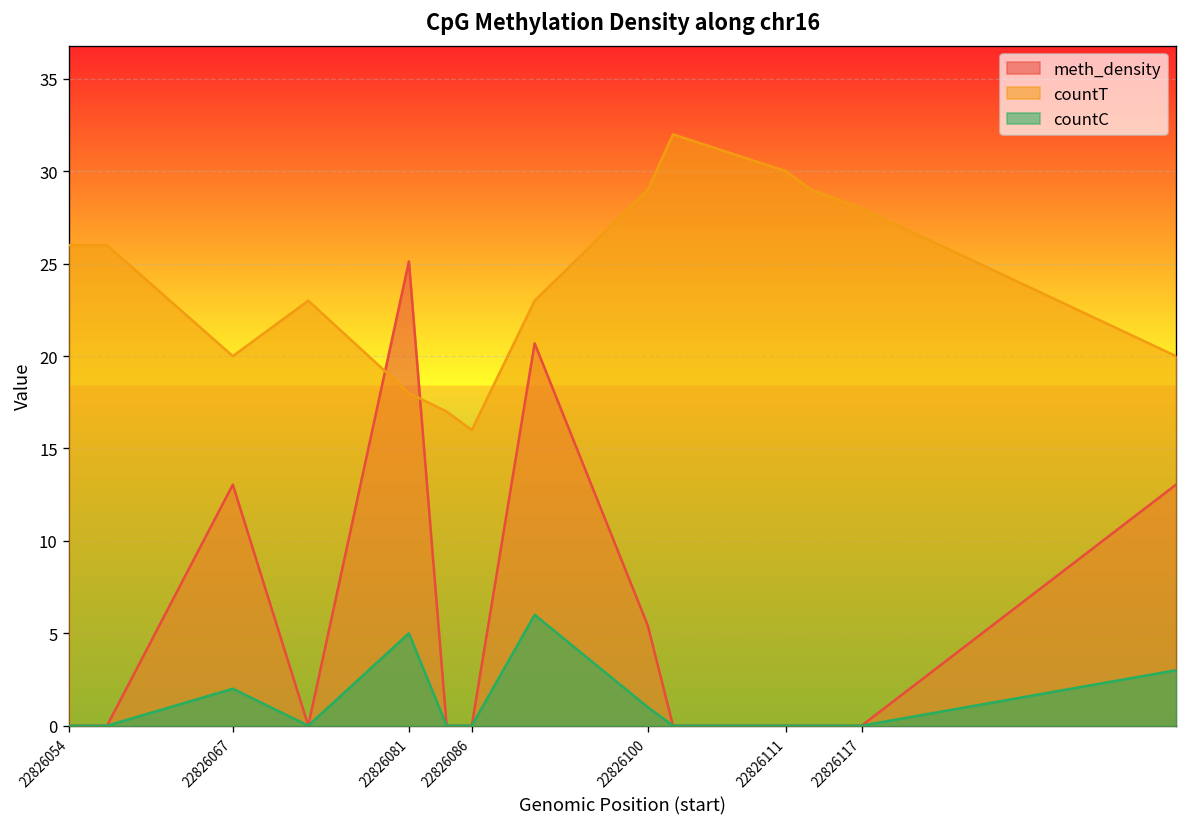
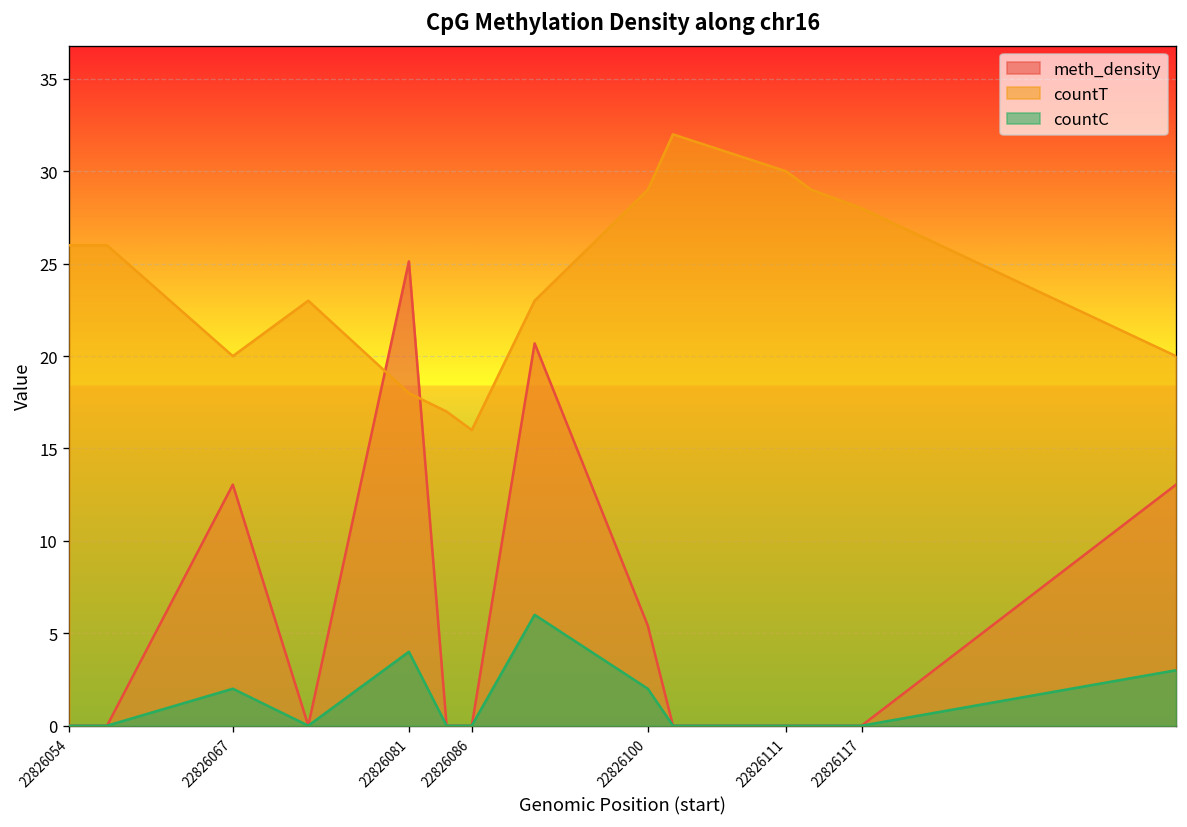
  {
    "meth_density": {
      "22826067": 13,
      "22826081": 25,
      "22826100": 5.4
    },
    "countT": {
      "22826054": 26,
      "22826067": 20,
      "22826081": 18,
      "22826086": 16,
      "22826100": 29,
      "22826111": 30,
      "22826117": 28
    },
    "countC": {
      "22826067": 2,
-     "22826081": 5,
-     "22826100": 1
+     "22826081": 4,
+     "22826100": 2
    }
  }
